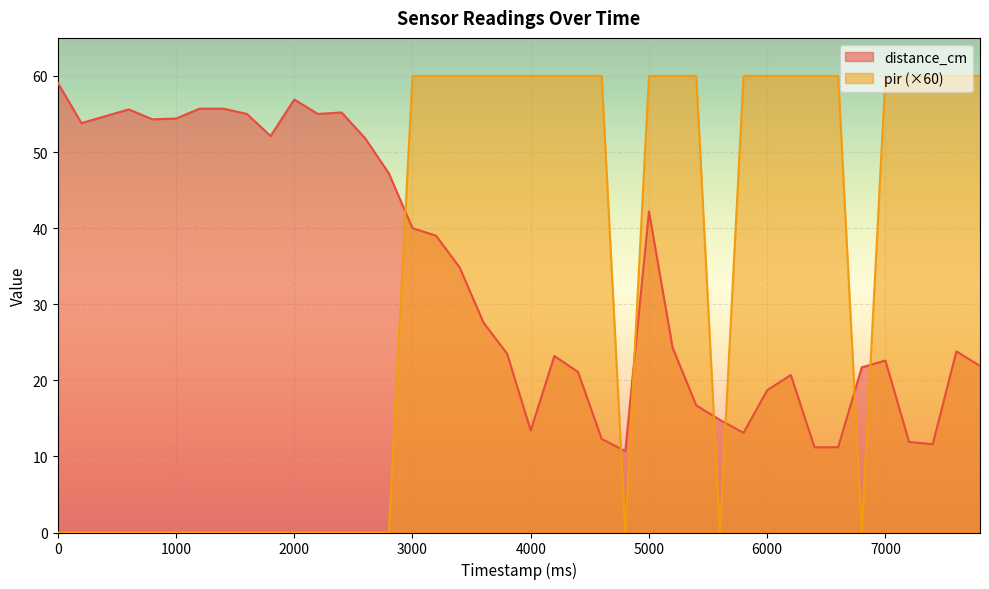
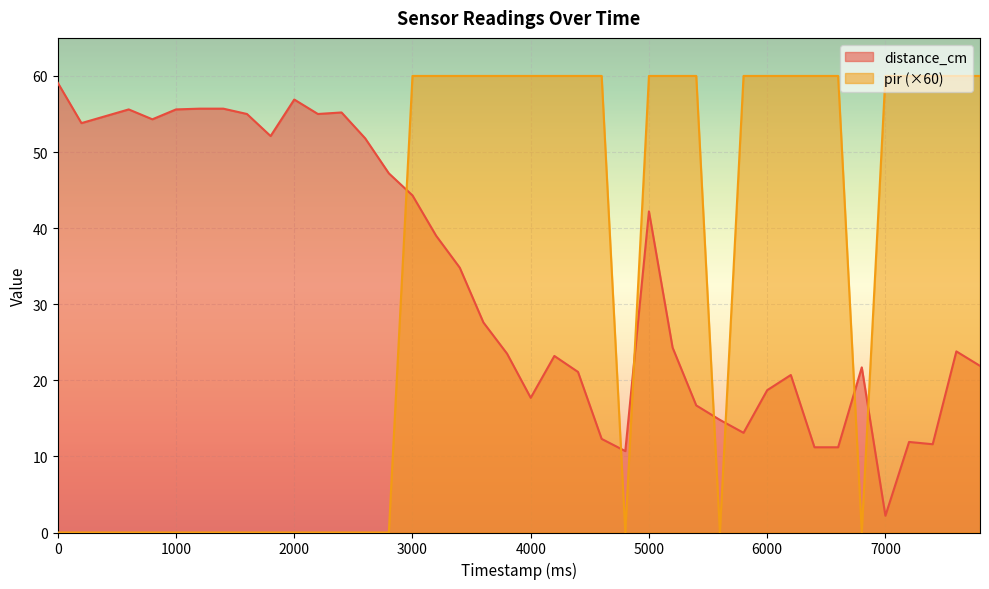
  {
    "distance_cm": {
      "0": 59,
-     "1000": 54,
+     "1000": 56,
      "2000": 57,
-     "3000": 40,
-     "4000": 13,
+     "3000": 44,
+     "4000": 18,
      "5000": 42,
      "6000": 19,
-     "7000": 23
+     "7000": 2
    },
    "pir (×60)": {
      "0": 0,
      "1000": 0,
      "2000": 0,
      "3000": 60,
      "4000": 60,
      "5000": 60,
      "6000": 60
    }
  }
